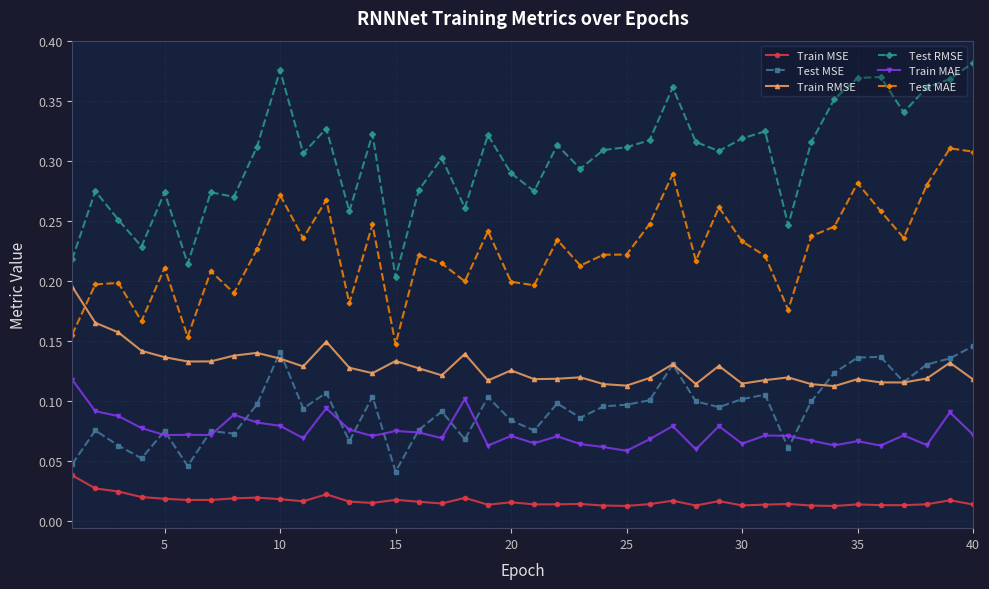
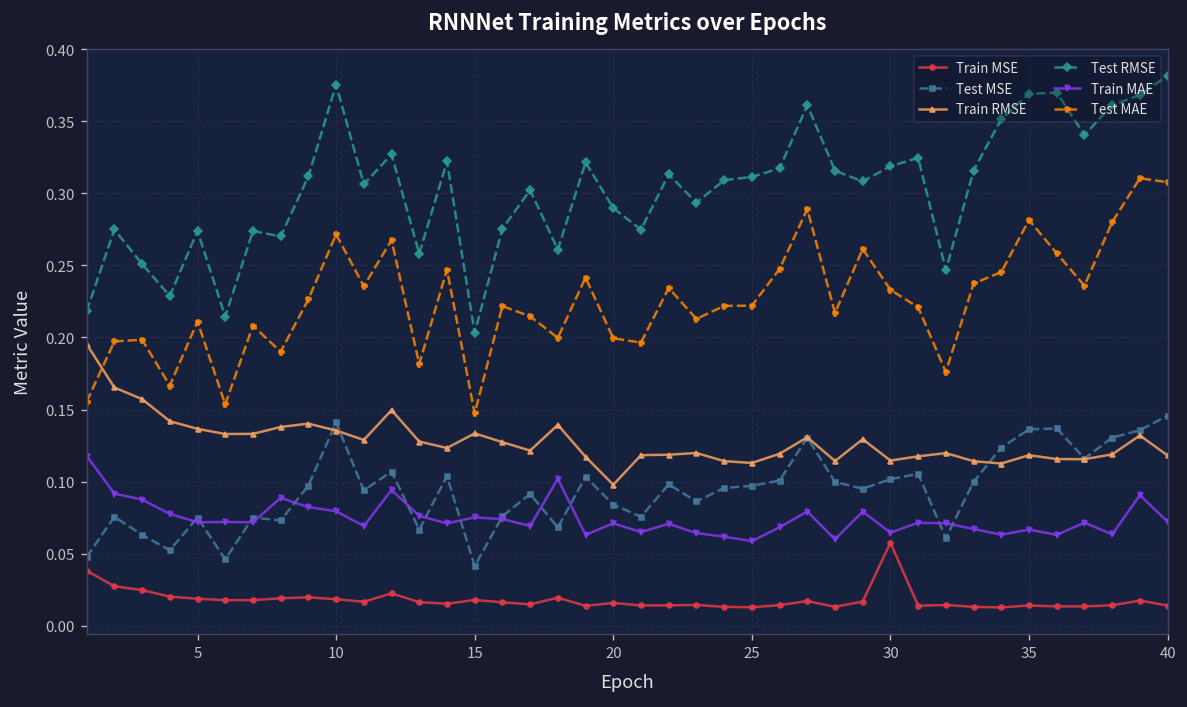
  {
    "Train MSE": {
      "5": 0.019,
      "10": 0.018,
      "15": 0.018,
      "20": 0.016,
      "25": 0.013,
-     "30": 0.013,
+     "30": 0.058,
      "35": 0.014,
      "40": 0.014
    },
    "Train RMSE": {
      "5": 0.137,
      "10": 0.135,
      "15": 0.133,
-     "20": 0.126,
+     "20": 0.098,
      "25": 0.113,
      "30": 0.115,
      "35": 0.118,
      "40": 0.118
    },
    "Train MAE": {
      "5": 0.072,
      "10": 0.079,
      "15": 0.075,
      "20": 0.071,
      "25": 0.059,
      "30": 0.065,
      "35": 0.067,
      "40": 0.072
    },
    "Test MAE": {
      "5": 0.211,
      "10": 0.272,
      "15": 0.147,
      "20": 0.199,
      "25": 0.222,
      "30": 0.233,
      "35": 0.282,
      "40": 0.308
    }
  }
